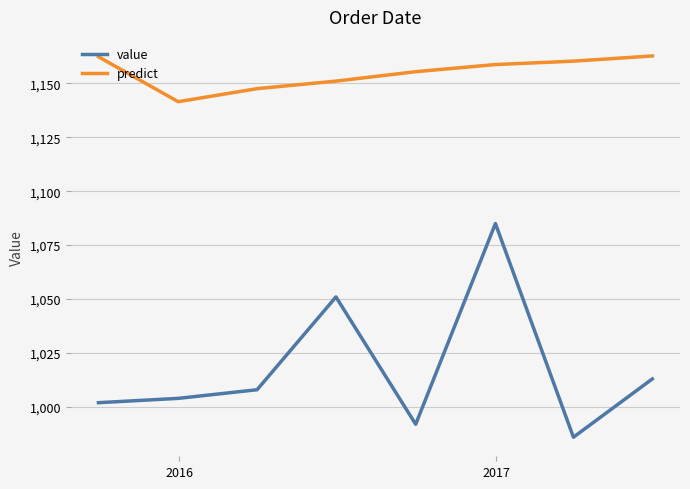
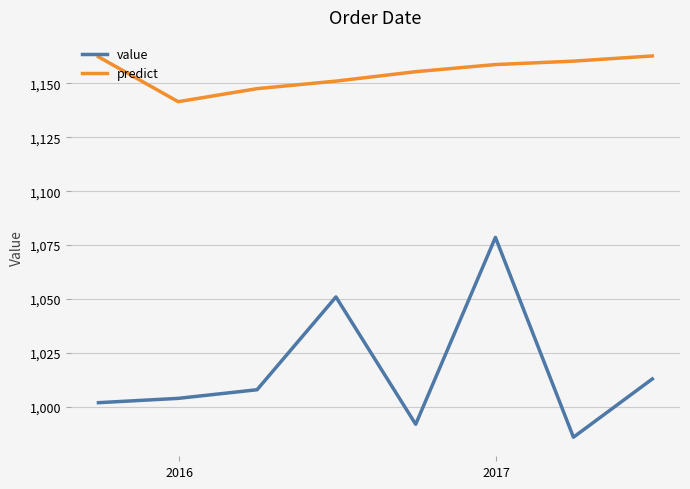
  {
    "value": {
      "2016": "1,004",
-     "2017": "1,085"
+     "2017": "1,079"
    },
    "predict": {
      "2016": "1,141",
      "2017": "1,159"
    }
  }
